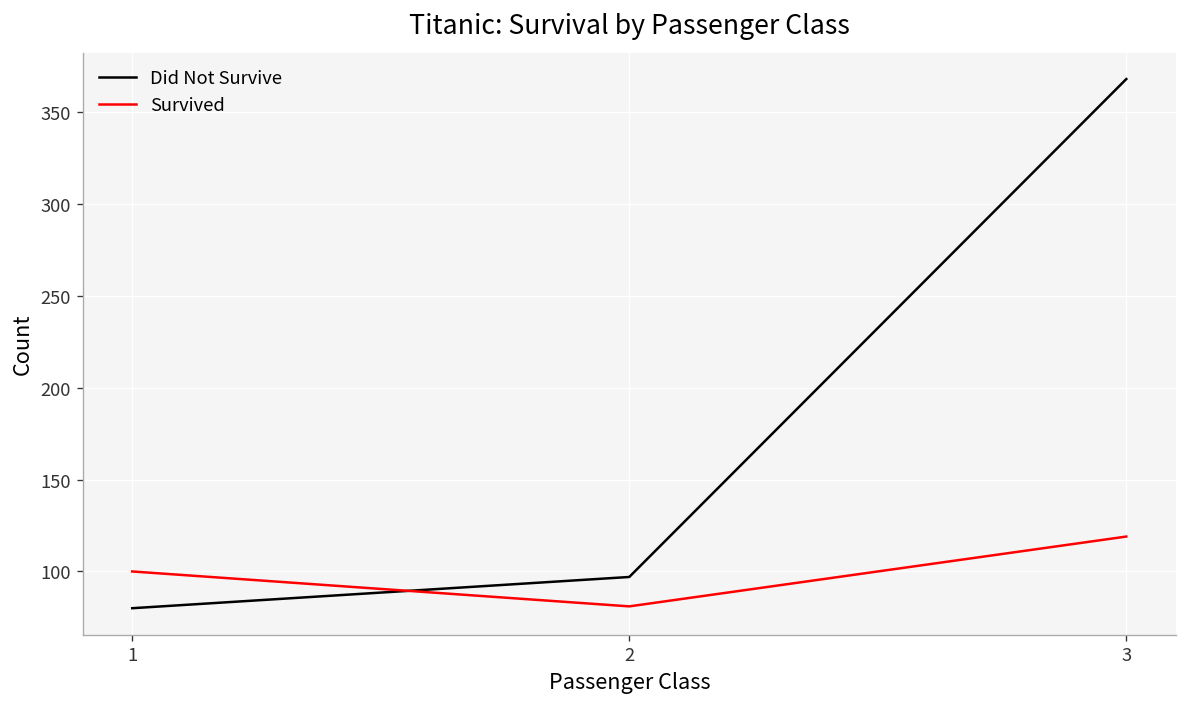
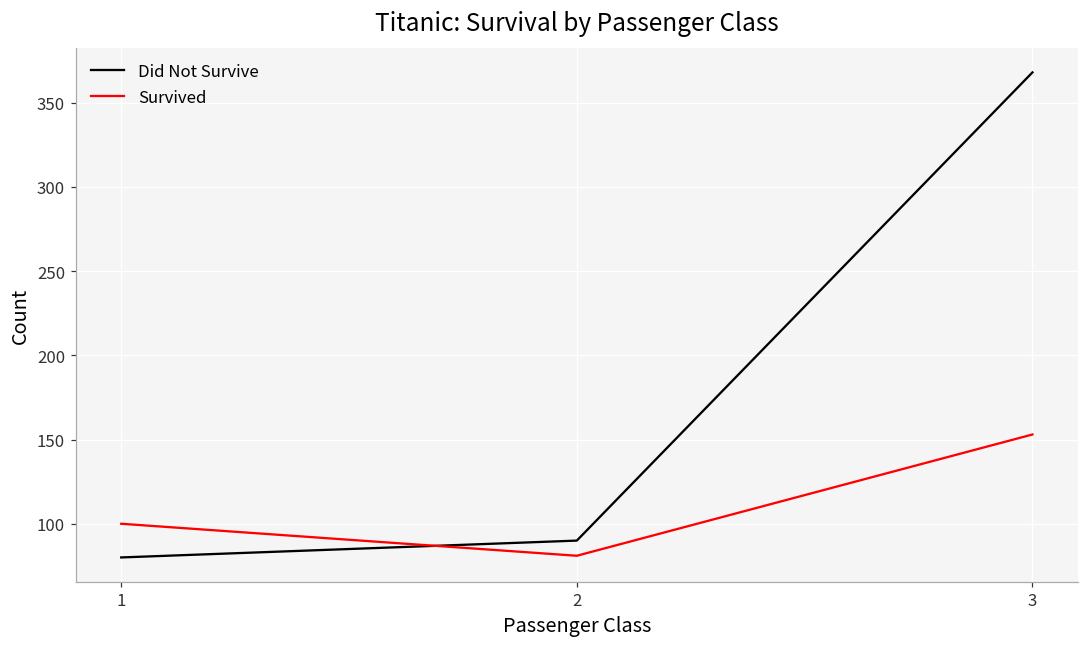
  {
    "Did Not Survive": {
      "1": 80,
-     "2": 97,
+     "2": 90,
      "3": 368
    },
    "Survived": {
      "1": 100,
      "2": 81,
-     "3": 119
+     "3": 153
    }
  }
